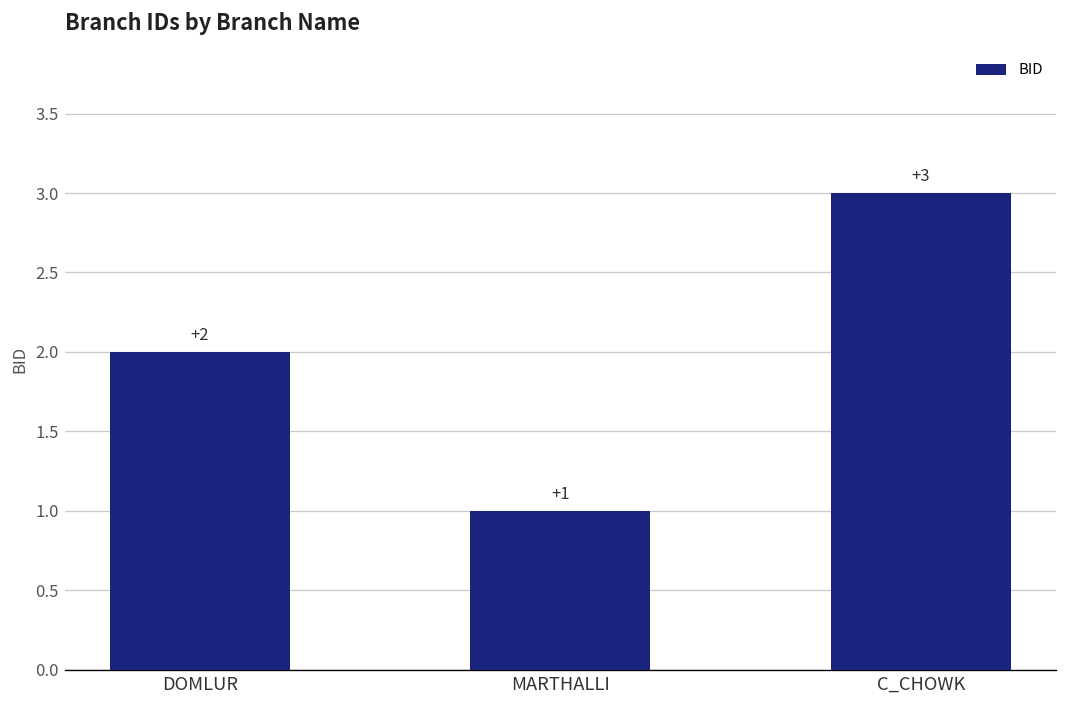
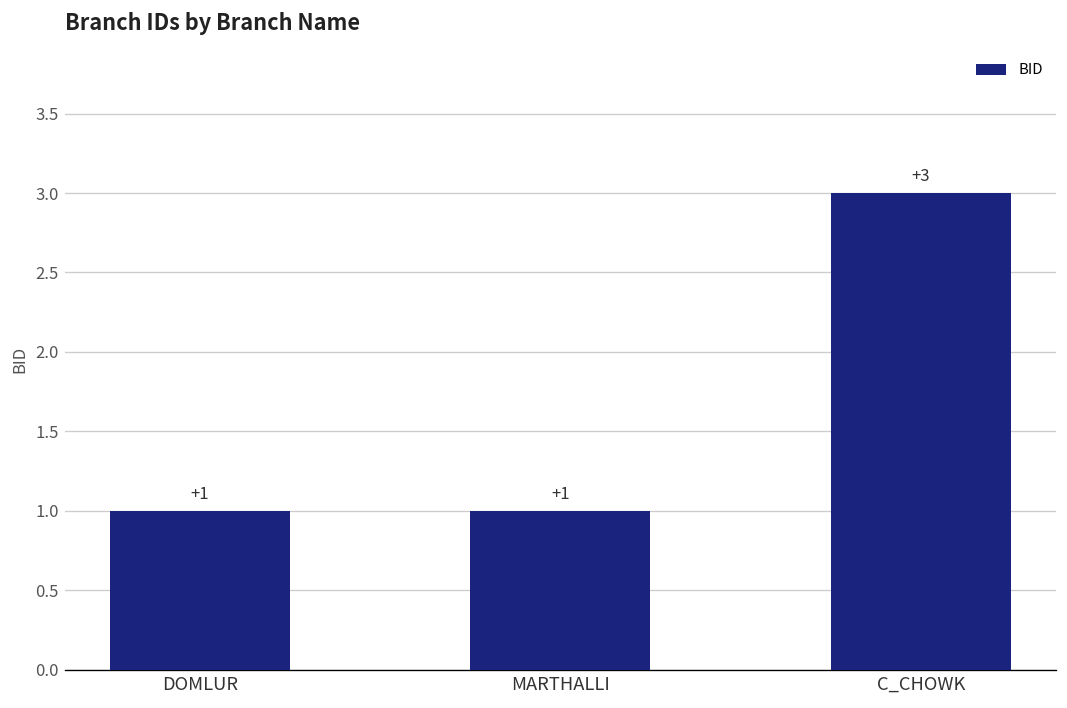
  {
-   "DOMLUR": "+2",
+   "DOMLUR": "+1",
    "MARTHALLI": "+1",
    "C_CHOWK": "+3"
  }
